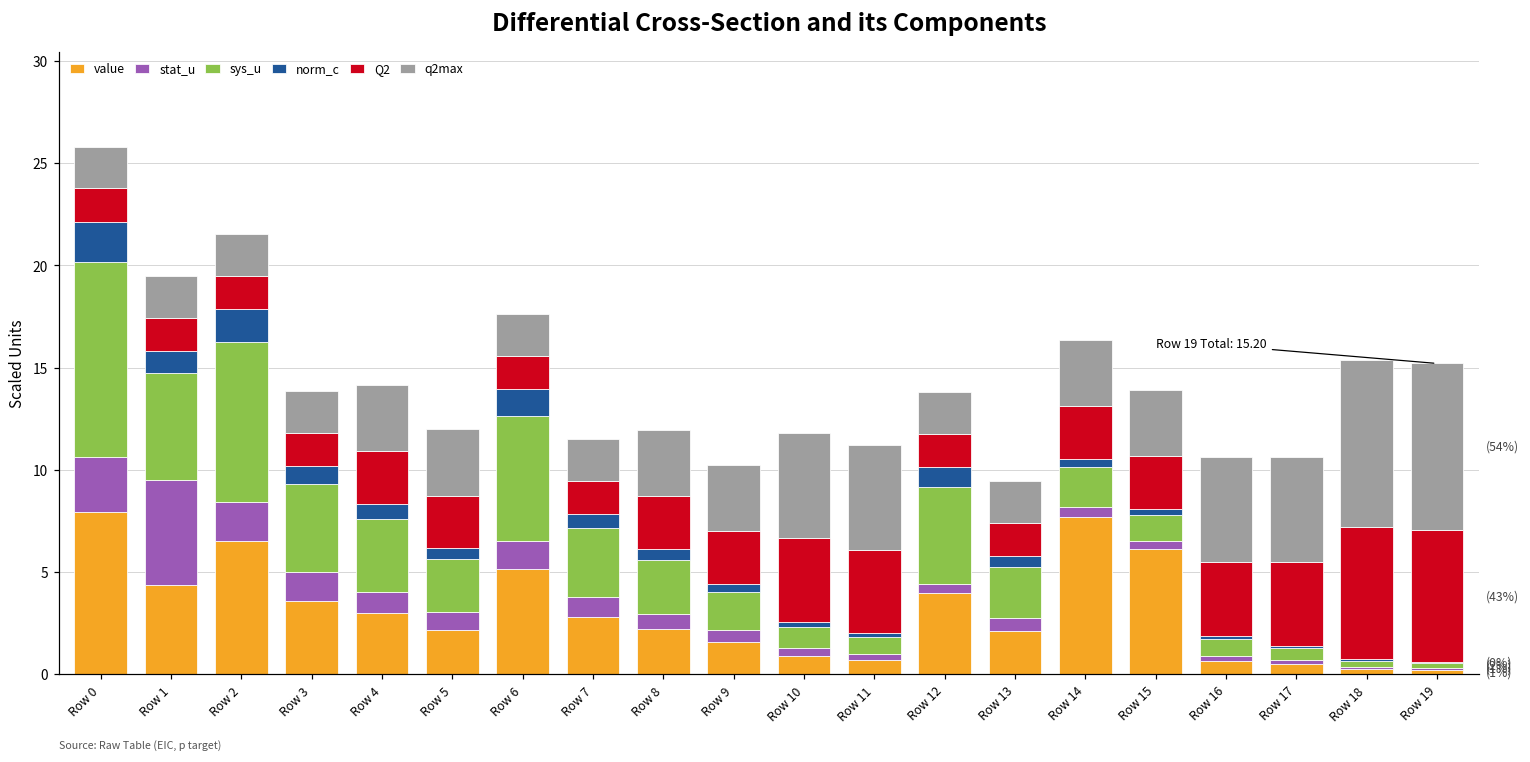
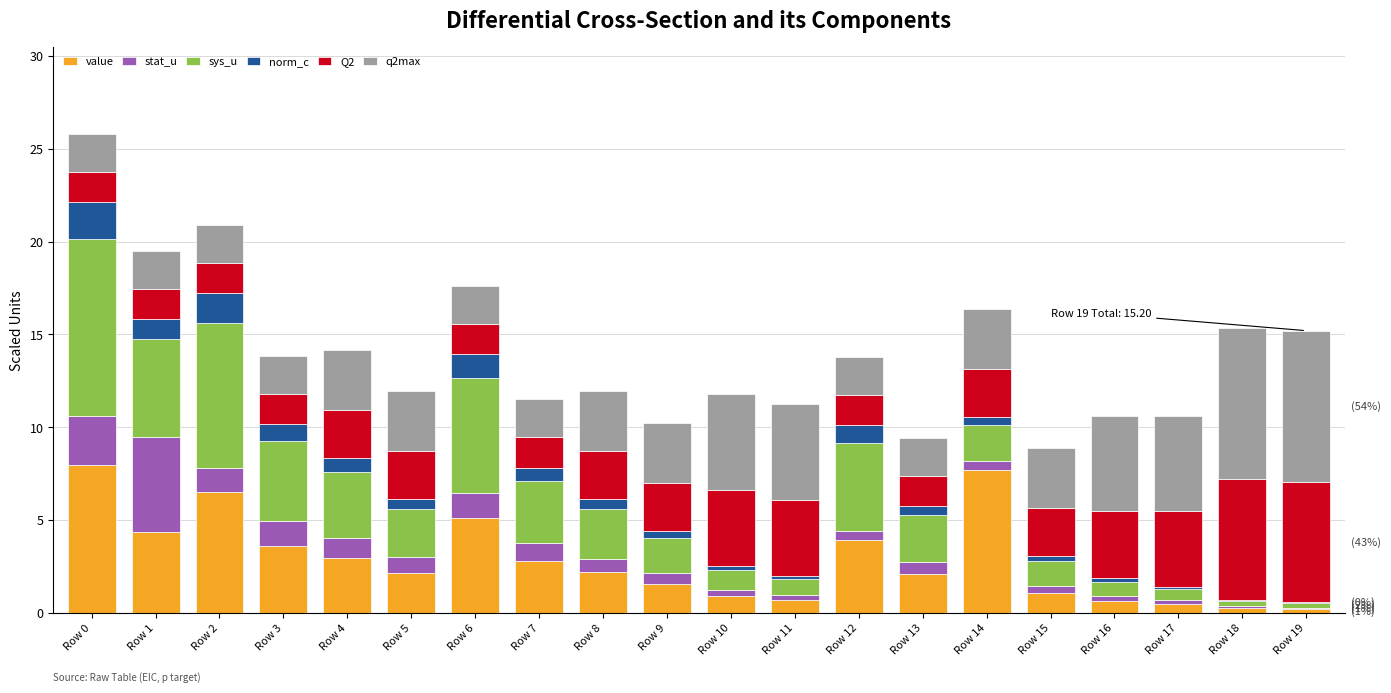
  {
    "value": {
      "Row 0": 7.9,
      "Row 1": 4.4,
      "Row 2": 6.5,
      "Row 3": 3.6,
      "Row 4": 3.0,
      "Row 5": 2.2,
      "Row 6": 5.1,
      "Row 7": 2.8,
      "Row 8": 2.2,
      "Row 9": 1.6,
      "Row 10": 0.9,
      "Row 11": 0.7,
      "Row 12": 4.0,
      "Row 13": 2.1,
      "Row 14": 7.7,
-     "Row 15": 6.1,
+     "Row 15": 1.1,
      "Row 16": 0.7,
      "Row 17": 0.5,
      "Row 18": 0.2,
      "Row 19": 0.2
    },
    "stat_u": {
      "Row 0": 2.7,
      "Row 1": 5.1,
-     "Row 2": 1.9,
+     "Row 2": 1.3,
      "Row 3": 1.4,
      "Row 4": 1.0,
      "Row 5": 0.9,
      "Row 6": 1.4,
      "Row 7": 1.0,
      "Row 8": 0.7,
      "Row 9": 0.6,
      "Row 10": 0.4,
      "Row 11": 0.3,
      "Row 12": 0.4,
      "Row 13": 0.7,
      "Row 14": 0.5,
      "Row 15": 0.4,
      "Row 16": 0.2,
      "Row 17": 0.2
    },
    "sys_u": {
      "Row 0": 9.5,
      "Row 1": 5.3,
      "Row 2": 7.8,
      "Row 3": 4.3,
      "Row 4": 3.6,
      "Row 5": 2.6,
      "Row 6": 6.2,
      "Row 7": 3.4,
      "Row 8": 2.7,
      "Row 9": 1.9,
      "Row 10": 1.1,
      "Row 11": 0.8,
      "Row 12": 4.7,
      "Row 13": 2.5,
      "Row 14": 2.0,
      "Row 15": 1.3,
      "Row 16": 0.8,
      "Row 17": 0.6,
      "Row 18": 0.3,
      "Row 19": 0.2
    },
    "norm_c": {
      "Row 0": 2.0,
      "Row 1": 1.1,
      "Row 2": 1.6,
      "Row 3": 0.9,
      "Row 4": 0.7,
      "Row 5": 0.5,
      "Row 6": 1.3,
      "Row 7": 0.7,
      "Row 8": 0.6,
      "Row 9": 0.4,
      "Row 10": 0.2,
      "Row 11": 0.2,
      "Row 12": 1.0,
      "Row 13": 0.5,
      "Row 14": 0.4,
      "Row 15": 0.3,
      "Row 16": 0.2
    },
    "Q2": {
      "Row 0": 1.6,
      "Row 1": 1.6,
      "Row 2": 1.6,
      "Row 3": 1.6,
      "Row 4": 2.6,
      "Row 5": 2.6,
      "Row 6": 1.6,
      "Row 7": 1.6,
      "Row 8": 2.6,
      "Row 9": 2.6,
      "Row 10": 4.1,
      "Row 11": 4.1,
      "Row 12": 1.6,
      "Row 13": 1.6,
      "Row 14": 2.6,
      "Row 15": 2.6,
      "Row 16": 3.6,
      "Row 17": 4.1,
      "Row 18": 6.5,
      "Row 19": 6.5
    },
    "q2max": {
      "Row 0": 2.1,
      "Row 1": 2.1,
      "Row 2": 2.1,
      "Row 3": 2.1,
      "Row 4": 3.3,
      "Row 5": 3.3,
      "Row 6": 2.1,
      "Row 7": 2.1,
      "Row 8": 3.3,
      "Row 9": 3.3,
      "Row 10": 5.2,
      "Row 11": 5.2,
      "Row 12": 2.1,
      "Row 13": 2.1,
      "Row 14": 3.3,
      "Row 15": 3.3,
      "Row 16": 5.2,
      "Row 17": 5.2,
      "Row 19": 8.2
    }
  }
